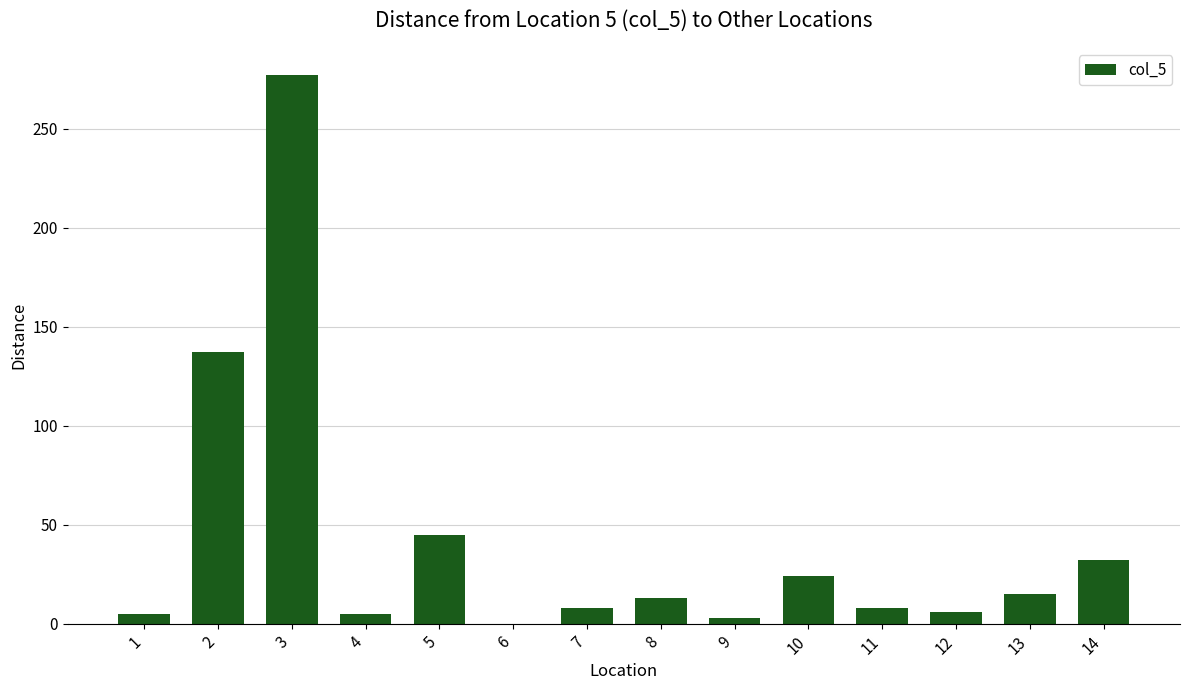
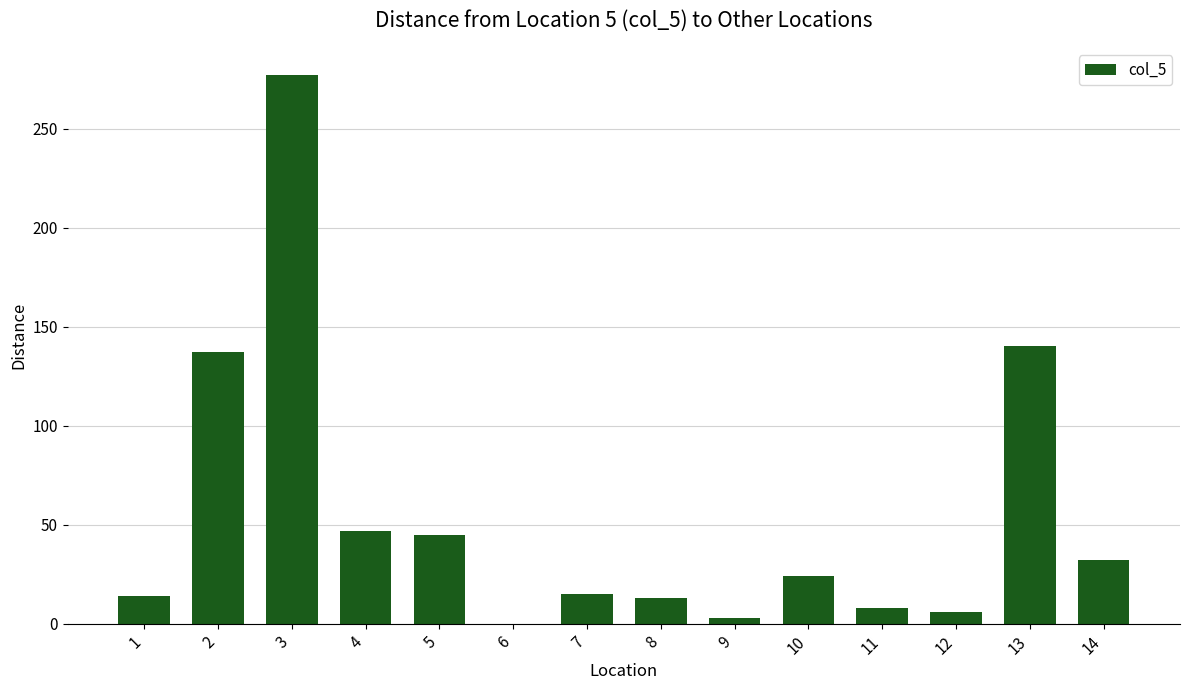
  {
-   "1": 5,
+   "1": 14,
    "2": 137,
    "3": 277,
-   "4": 5,
+   "4": 47,
    "5": 45,
    "6": 0,
-   "7": 8,
+   "7": 15,
    "8": 13,
    "9": 3,
    "10": 24,
    "11": 8,
    "12": 6,
-   "13": 15,
+   "13": 140,
    "14": 32
  }
